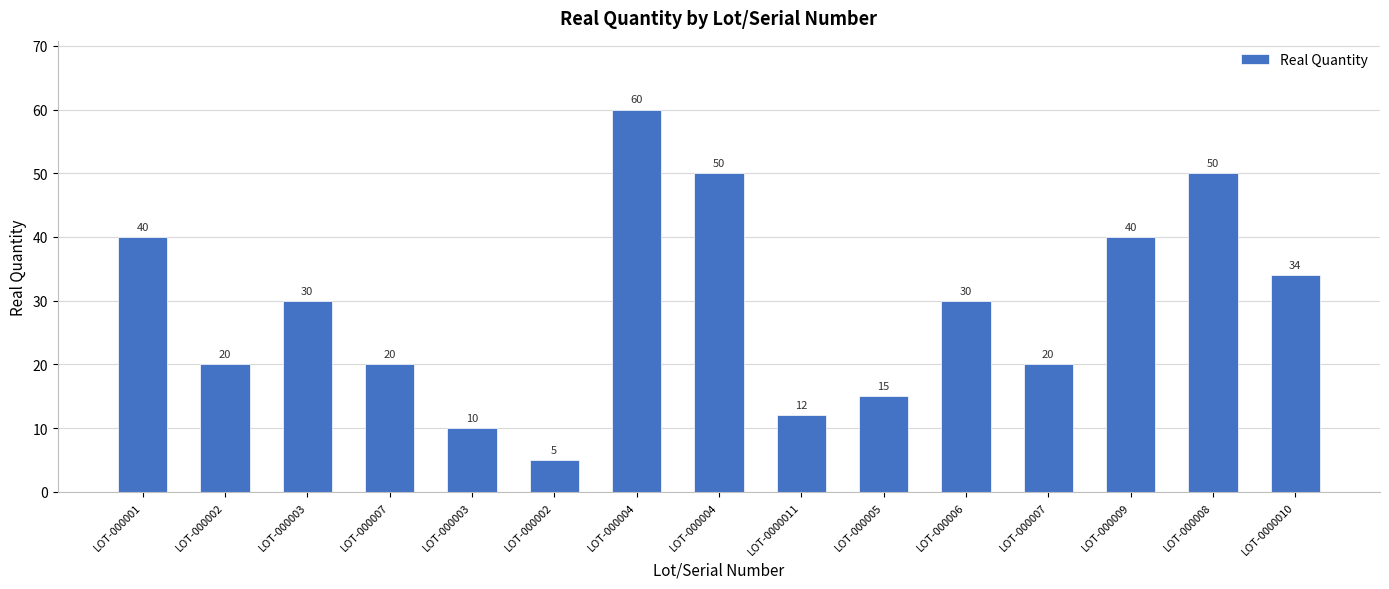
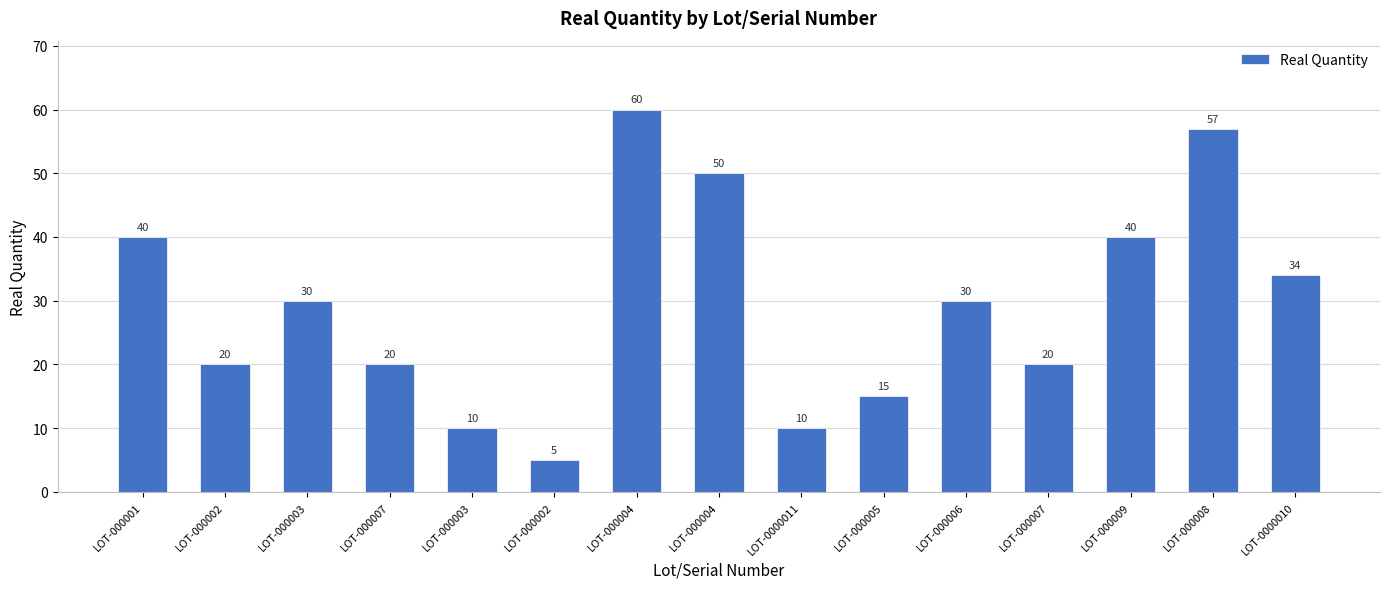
  {
    "LOT-000001": 40,
-   "LOT-0000011": 12,
+   "LOT-0000011": 10,
    "LOT-000005": 15,
    "LOT-000006": 30,
    "LOT-000009": 40,
-   "LOT-000008": 50,
+   "LOT-000008": 57,
    "LOT-0000010": 34
  }
